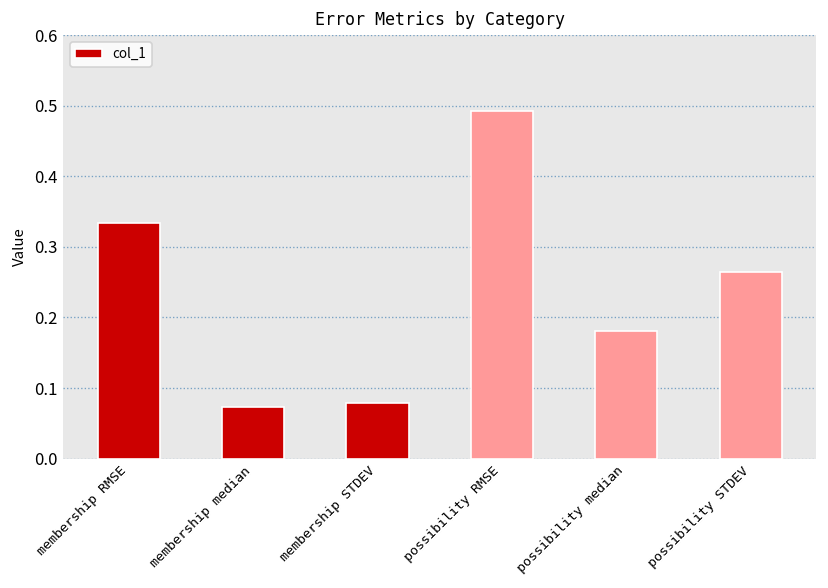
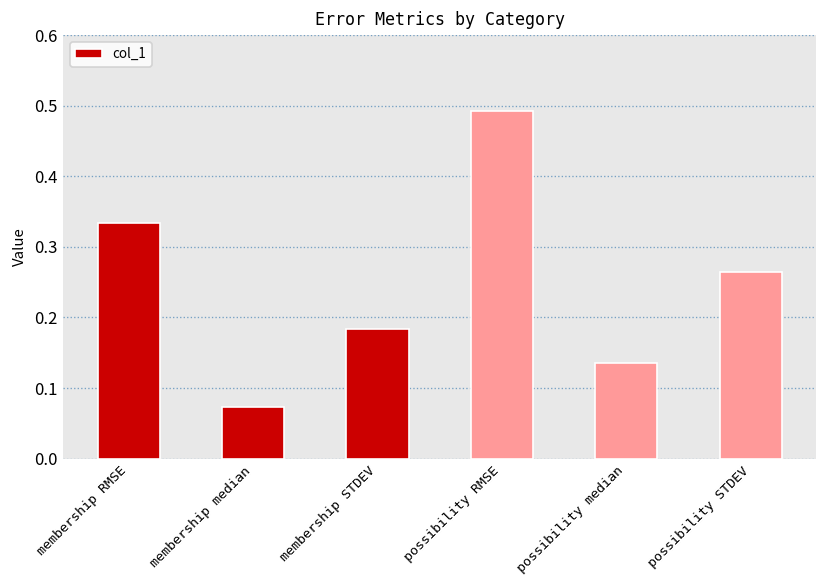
  {
    "membership RMSE": 0.33,
    "membership median": 0.07,
-   "membership STDEV": 0.08,
+   "membership STDEV": 0.18,
    "possibility RMSE": 0.49,
-   "possibility median": 0.18,
+   "possibility median": 0.14,
    "possibility STDEV": 0.26
  }
